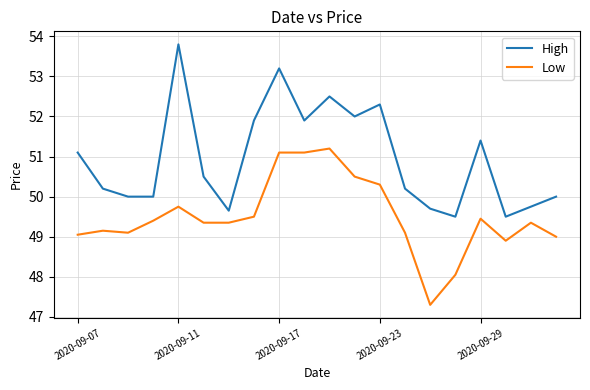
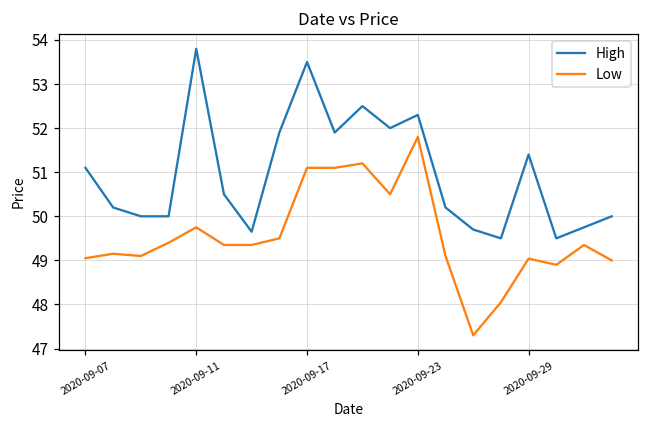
  {
    "High": {
      "2020-09-07": 51.1,
      "2020-09-11": 53.8,
-     "2020-09-17": 53.2,
+     "2020-09-17": 53.5,
      "2020-09-23": 52.3,
      "2020-09-29": 51.4
    },
    "Low": {
      "2020-09-07": 49.1,
      "2020-09-11": 49.8,
      "2020-09-17": 51.1,
-     "2020-09-23": 50.3,
-     "2020-09-29": 49.5
+     "2020-09-23": 51.8,
+     "2020-09-29": 49.0
    }
  }
